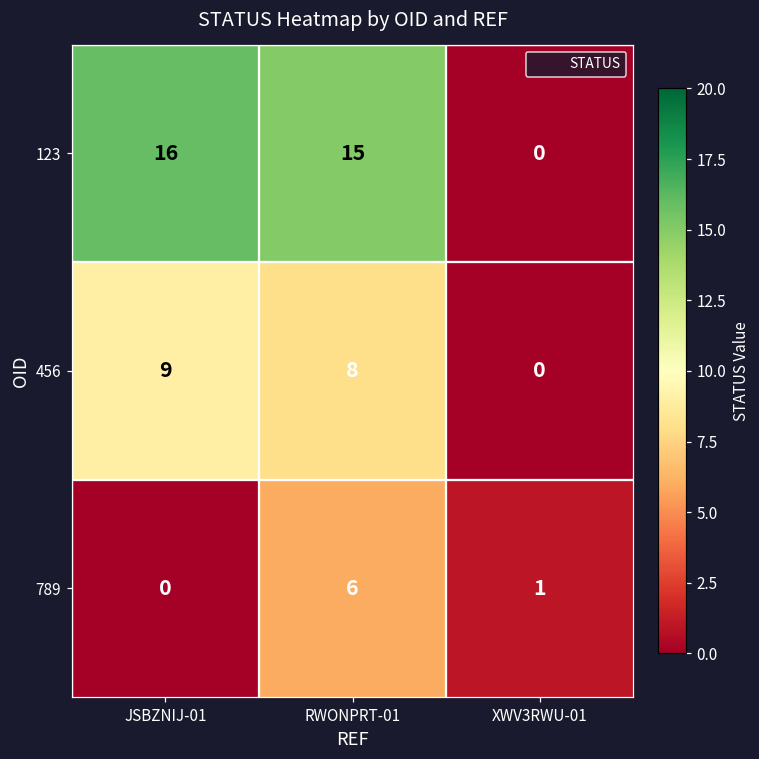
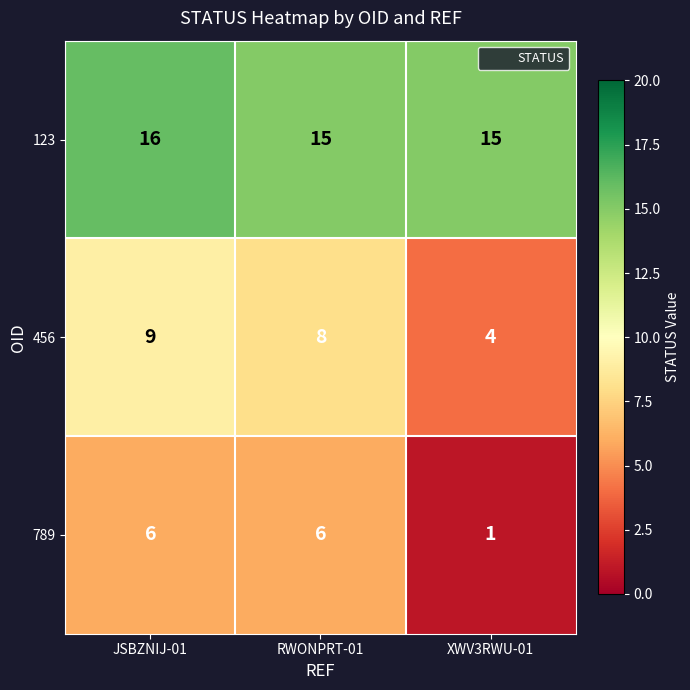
  {
    "123": {
      "JSBZNIJ-01": 16,
      "RWONPRT-01": 15,
-     "XWV3RWU-01": 0
+     "XWV3RWU-01": 15
    },
    "456": {
      "JSBZNIJ-01": 9,
      "RWONPRT-01": 8,
-     "XWV3RWU-01": 0
+     "XWV3RWU-01": 4
    },
    "789": {
-     "JSBZNIJ-01": 0,
+     "JSBZNIJ-01": 6,
      "RWONPRT-01": 6,
      "XWV3RWU-01": 1
    }
  }
